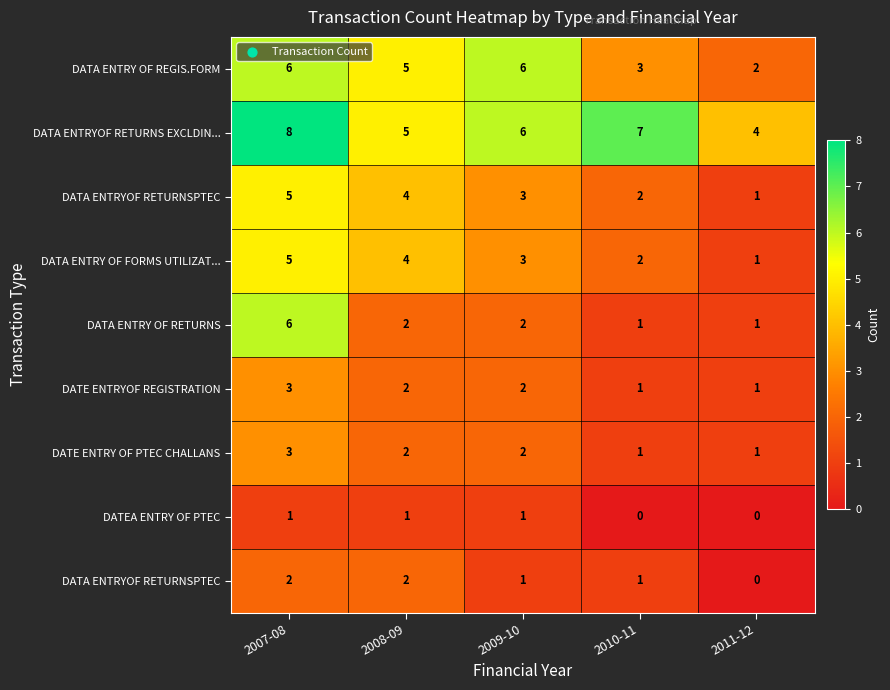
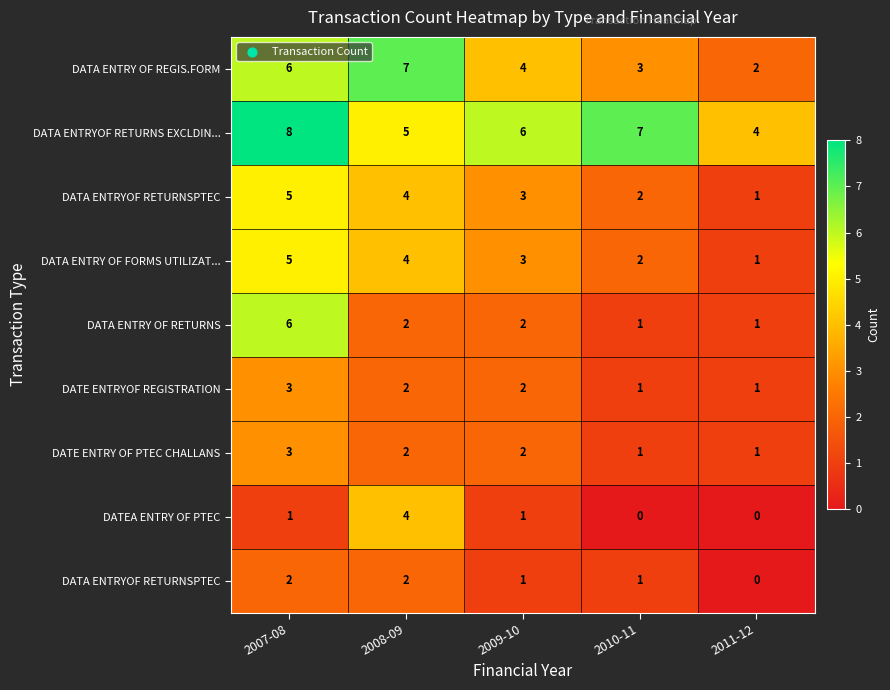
  {
    "DATA ENTRY OF REGIS.FORM": {
      "2007-08": 6,
-     "2008-09": 5,
-     "2009-10": 6,
+     "2008-09": 7,
+     "2009-10": 4,
      "2010-11": 3,
      "2011-12": 2
    },
    "DATA ENTRYOF RETURNS EXCLDIN...": {
      "2007-08": 8,
      "2008-09": 5,
      "2009-10": 6,
      "2010-11": 7,
      "2011-12": 4
    },
    "DATA ENTRY OF FORMS UTILIZAT...": {
      "2007-08": 5,
      "2008-09": 4,
      "2009-10": 3,
      "2010-11": 2,
      "2011-12": 1
    },
    "DATA ENTRY OF RETURNS": {
      "2007-08": 6,
      "2008-09": 2,
      "2009-10": 2,
      "2010-11": 1,
      "2011-12": 1
    },
    "DATE ENTRYOF REGISTRATION": {
      "2007-08": 3,
      "2008-09": 2,
      "2009-10": 2,
      "2010-11": 1,
      "2011-12": 1
    },
    "DATE ENTRY OF PTEC CHALLANS": {
      "2007-08": 3,
      "2008-09": 2,
      "2009-10": 2,
      "2010-11": 1,
      "2011-12": 1
    },
    "DATEA ENTRY OF PTEC": {
      "2007-08": 1,
-     "2008-09": 1,
+     "2008-09": 4,
      "2009-10": 1,
      "2010-11": 0,
      "2011-12": 0
    }
  }
